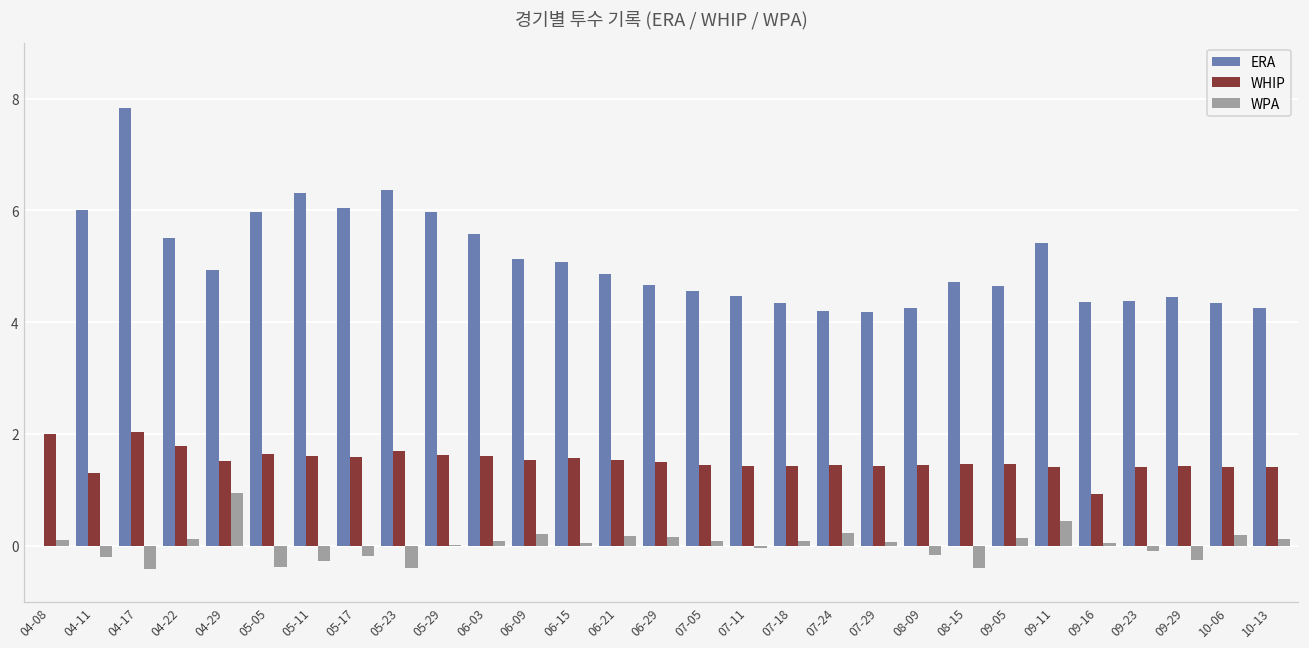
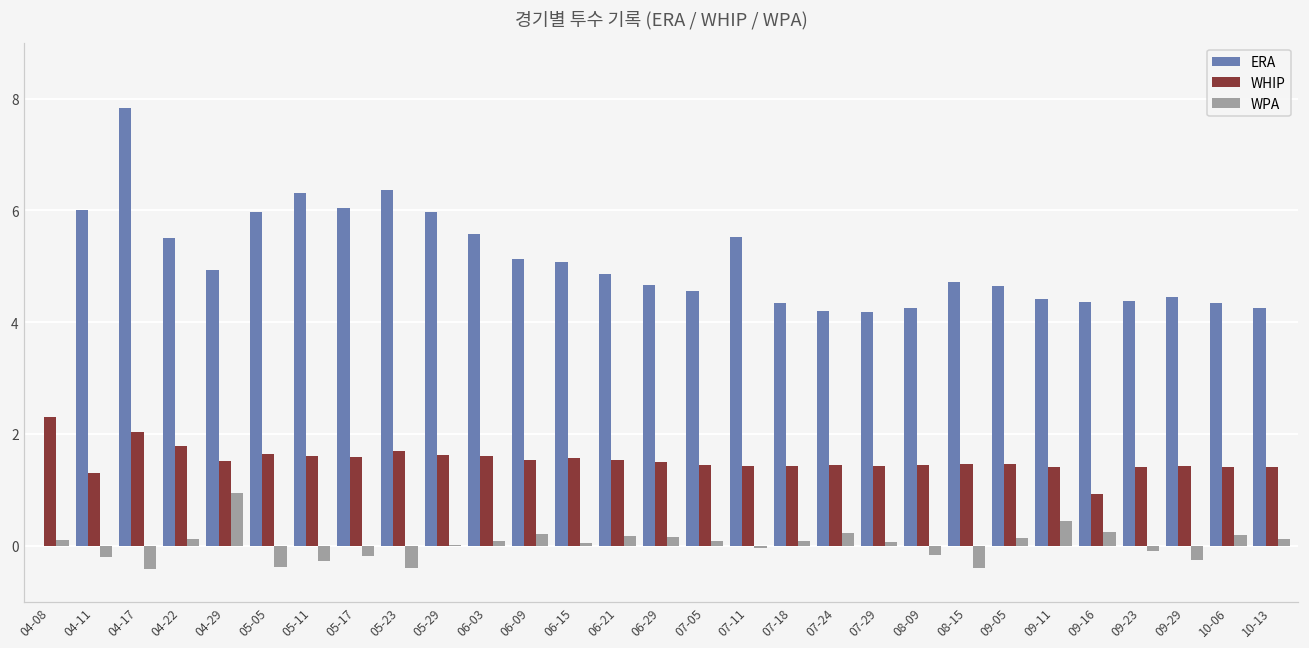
  {
    "ERA": {
      "04-08": 0.0,
      "04-11": 6.0,
      "04-17": 7.8,
      "04-22": 5.5,
      "04-29": 4.9,
      "05-05": 6.0,
      "05-11": 6.3,
      "05-17": 6.1,
      "05-23": 6.4,
      "05-29": 6.0,
      "06-03": 5.6,
      "06-09": 5.1,
      "06-15": 5.1,
      "06-21": 4.9,
      "06-29": 4.7,
      "07-05": 4.6,
-     "07-11": 4.5,
+     "07-11": 5.5,
      "07-18": 4.4,
      "07-24": 4.2,
      "07-29": 4.2,
      "08-09": 4.3,
      "08-15": 4.7,
      "09-05": 4.6,
-     "09-11": 5.4,
+     "09-11": 4.4,
      "09-16": 4.4,
      "09-23": 4.4,
      "09-29": 4.5,
      "10-06": 4.4,
      "10-13": 4.3
    },
    "WHIP": {
-     "04-08": 2.0,
+     "04-08": 2.3,
      "04-11": 1.3,
      "04-17": 2.0,
      "04-22": 1.8,
      "04-29": 1.5,
      "05-05": 1.6,
      "05-11": 1.6,
      "05-17": 1.6,
      "05-23": 1.7,
      "05-29": 1.6,
      "06-03": 1.6,
      "06-09": 1.5,
      "06-15": 1.6,
      "06-21": 1.5,
      "06-29": 1.5,
      "07-05": 1.4,
      "07-11": 1.4,
      "07-18": 1.4,
      "07-24": 1.5,
      "07-29": 1.4,
      "08-09": 1.4,
      "08-15": 1.5,
      "09-05": 1.5,
      "09-11": 1.4,
      "09-16": 0.9,
      "09-23": 1.4,
      "09-29": 1.4,
      "10-06": 1.4,
      "10-13": 1.4
    },
    "WPA": {
      "04-08": 0.1,
      "04-11": -0.2,
      "04-17": -0.4,
      "04-22": 0.1,
      "04-29": 1.0,
      "05-05": -0.4,
      "05-11": -0.3,
      "05-17": -0.2,
      "05-23": -0.4,
      "06-03": 0.1,
      "06-09": 0.2,
      "06-15": 0.1,
      "06-21": 0.2,
      "06-29": 0.2,
      "07-05": 0.1,
      "07-11": -0.1,
      "07-18": 0.1,
      "07-24": 0.2,
      "07-29": 0.1,
      "08-09": -0.2,
      "08-15": -0.4,
      "09-05": 0.1,
      "09-11": 0.4,
-     "09-16": 0.0,
+     "09-16": 0.2,
      "09-23": -0.1,
      "09-29": -0.3,
      "10-06": 0.2,
      "10-13": 0.1
    }
  }
